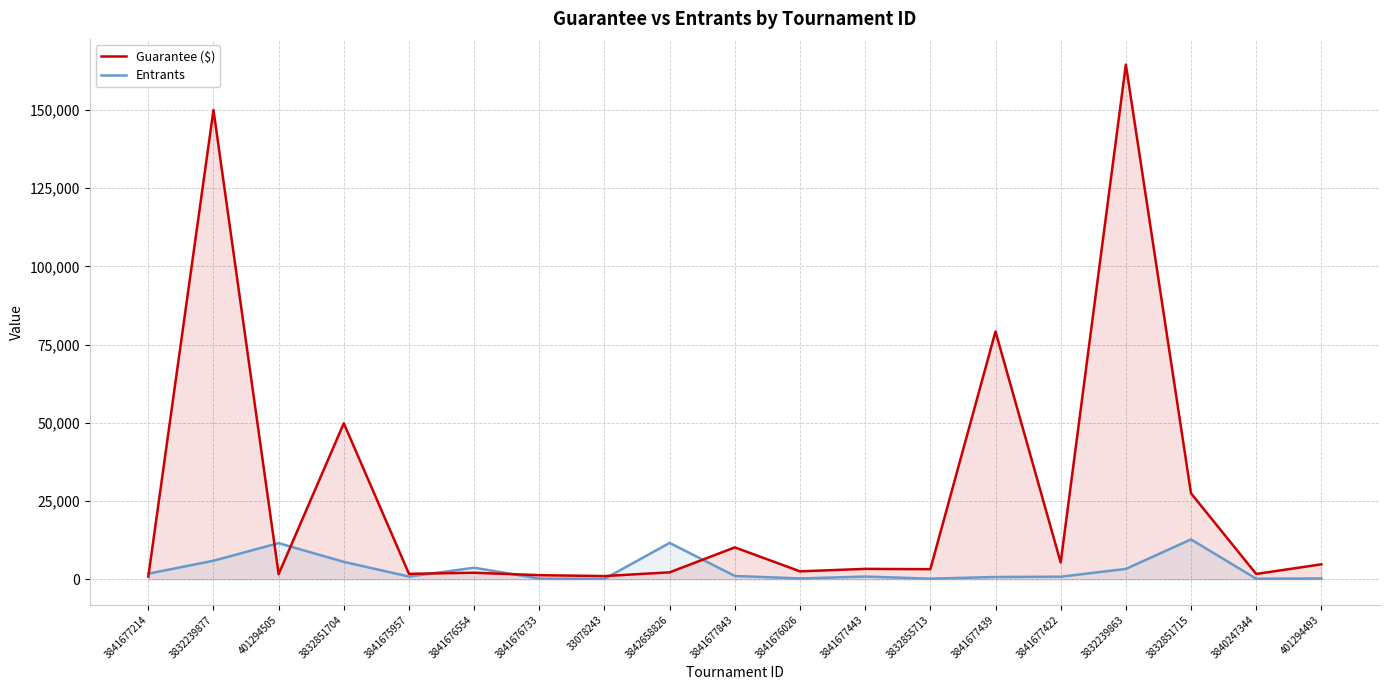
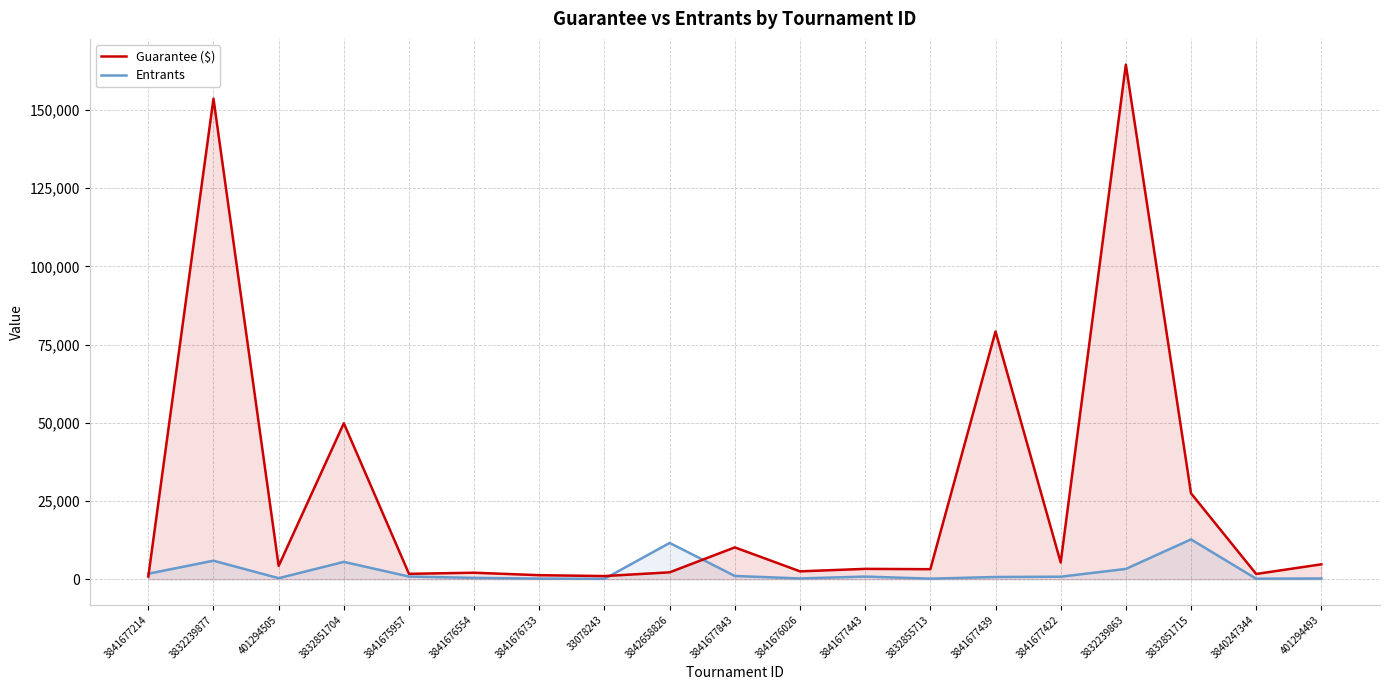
  {
    "Guarantee ($)": {
      "3841677214": "1,000",
-     "3832239877": "150,000",
-     "401294505": "2,000",
+     "3832239877": "154,000",
+     "401294505": "4,000",
      "3832851704": "50,000",
      "3841675957": "2,000",
      "3841676554": "2,000",
      "3841676733": "1,000",
      "33078243": "1,000",
      "3842658826": "2,000",
      "3841677843": "10,000",
      "3841676026": "3,000",
      "3841677443": "3,000",
      "3832855713": "3,000",
      "3841677439": "79,000",
      "3841677422": "5,000",
      "3832239863": "165,000",
      "3832851715": "27,000",
      "3840247344": "2,000",
      "401294493": "5,000"
    },
    "Entrants": {
      "3841677214": "2,000",
      "3832239877": "6,000",
-     "401294505": "12,000",
+     "401294505": "0",
      "3832851704": "6,000",
      "3841675957": "1,000",
-     "3841676554": "4,000",
+     "3841676554": "0",
      "3841676733": "0",
      "33078243": "0",
      "3842658826": "12,000",
      "3841677843": "1,000",
      "3841676026": "0",
      "3841677443": "1,000",
      "3832855713": "0",
      "3841677439": "1,000",
      "3841677422": "1,000",
      "3832239863": "3,000",
      "3832851715": "13,000",
      "3840247344": "0",
      "401294493": "0"
    }
  }
